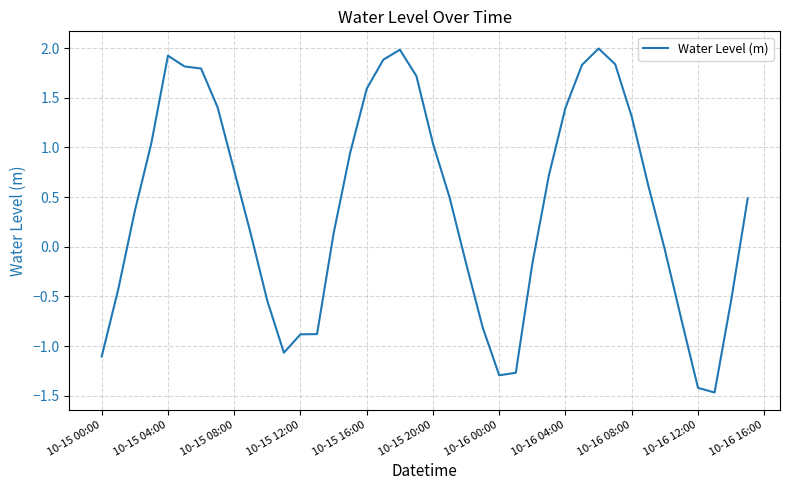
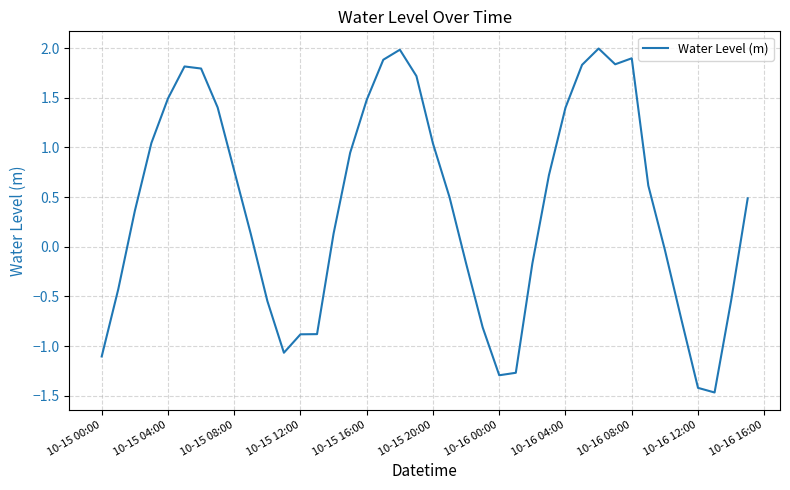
  {
    "10-15 00:00": -1.1,
-   "10-15 04:00": 1.9,
+   "10-15 04:00": 1.5,
    "10-15 08:00": 0.8,
    "10-15 12:00": -0.9,
-   "10-15 16:00": 1.6,
+   "10-15 16:00": 1.5,
    "10-15 20:00": 1.0,
    "10-16 00:00": -1.3,
    "10-16 04:00": 1.4,
-   "10-16 08:00": 1.3,
+   "10-16 08:00": 1.9,
    "10-16 12:00": -1.4
  }
